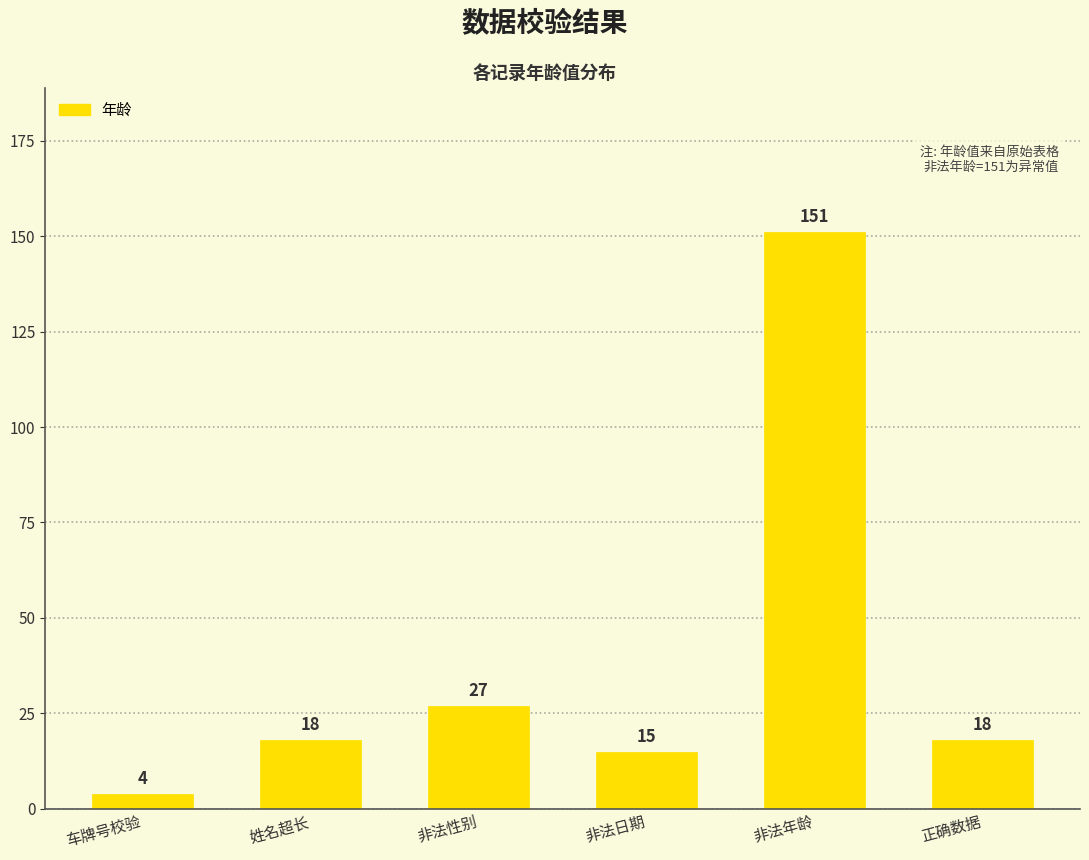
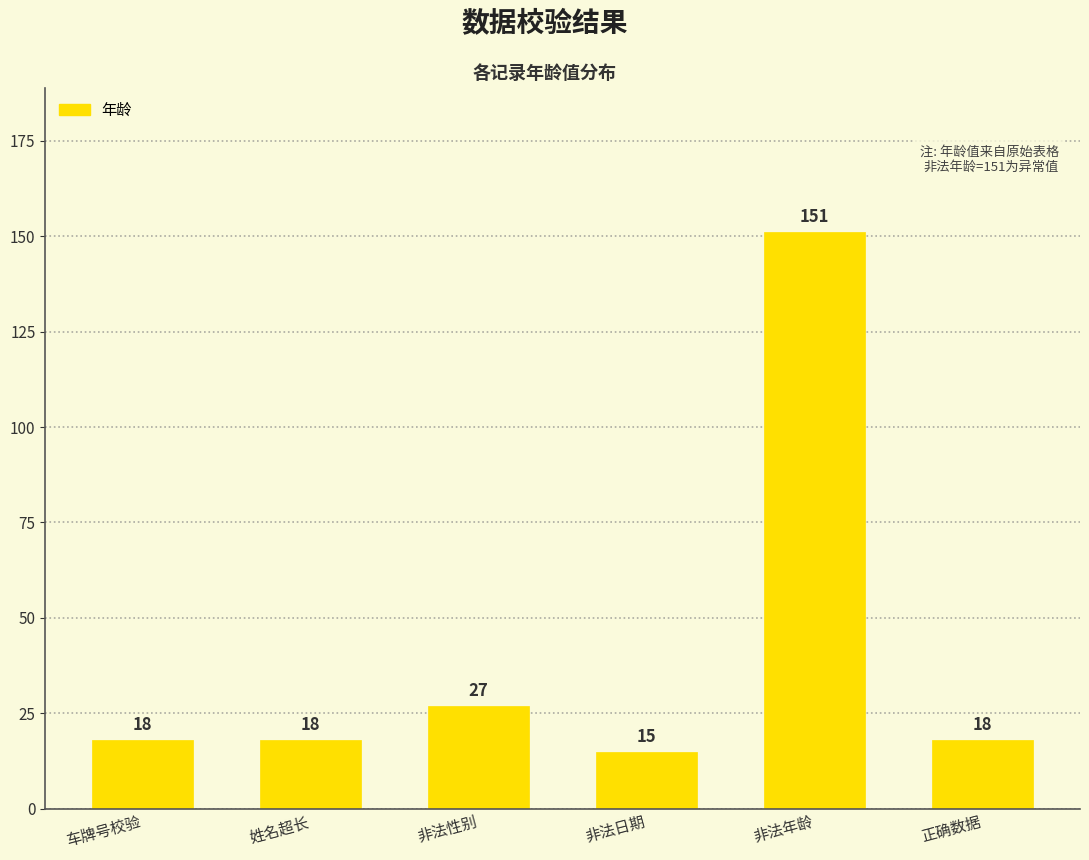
  {
-   "车牌号校验": 4,
+   "车牌号校验": 18,
    "姓名超长": 18,
    "非法性别": 27,
    "非法日期": 15,
    "非法年龄": 151,
    "正确数据": 18
  }
